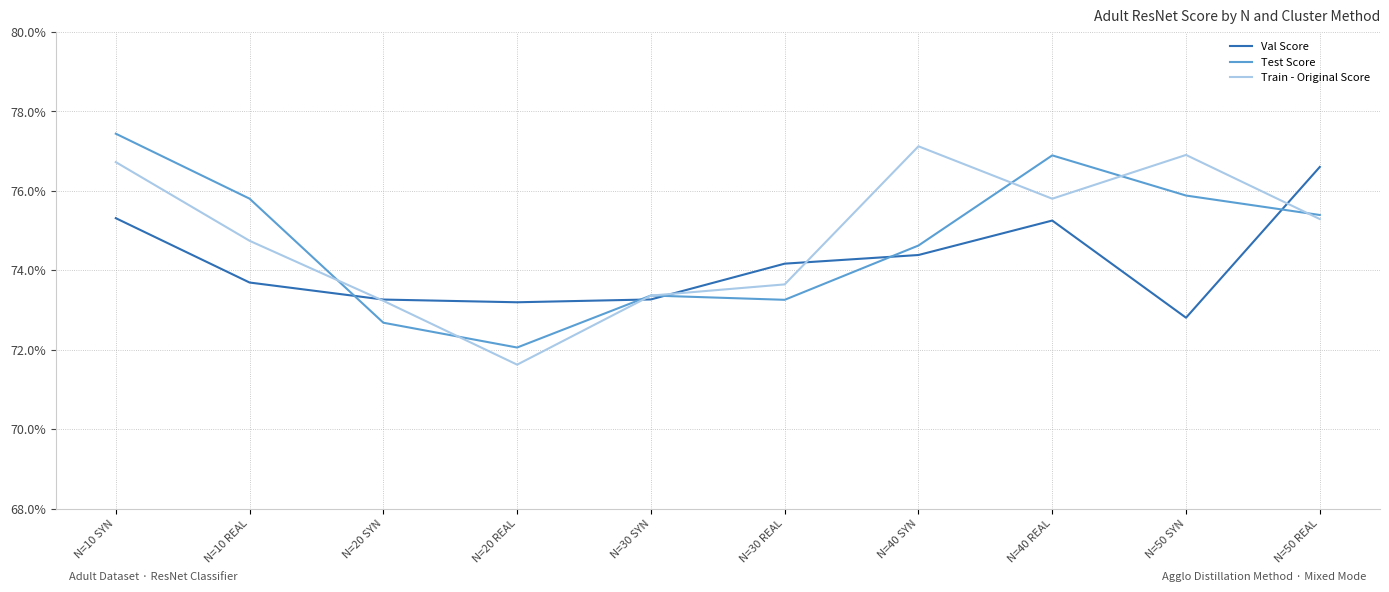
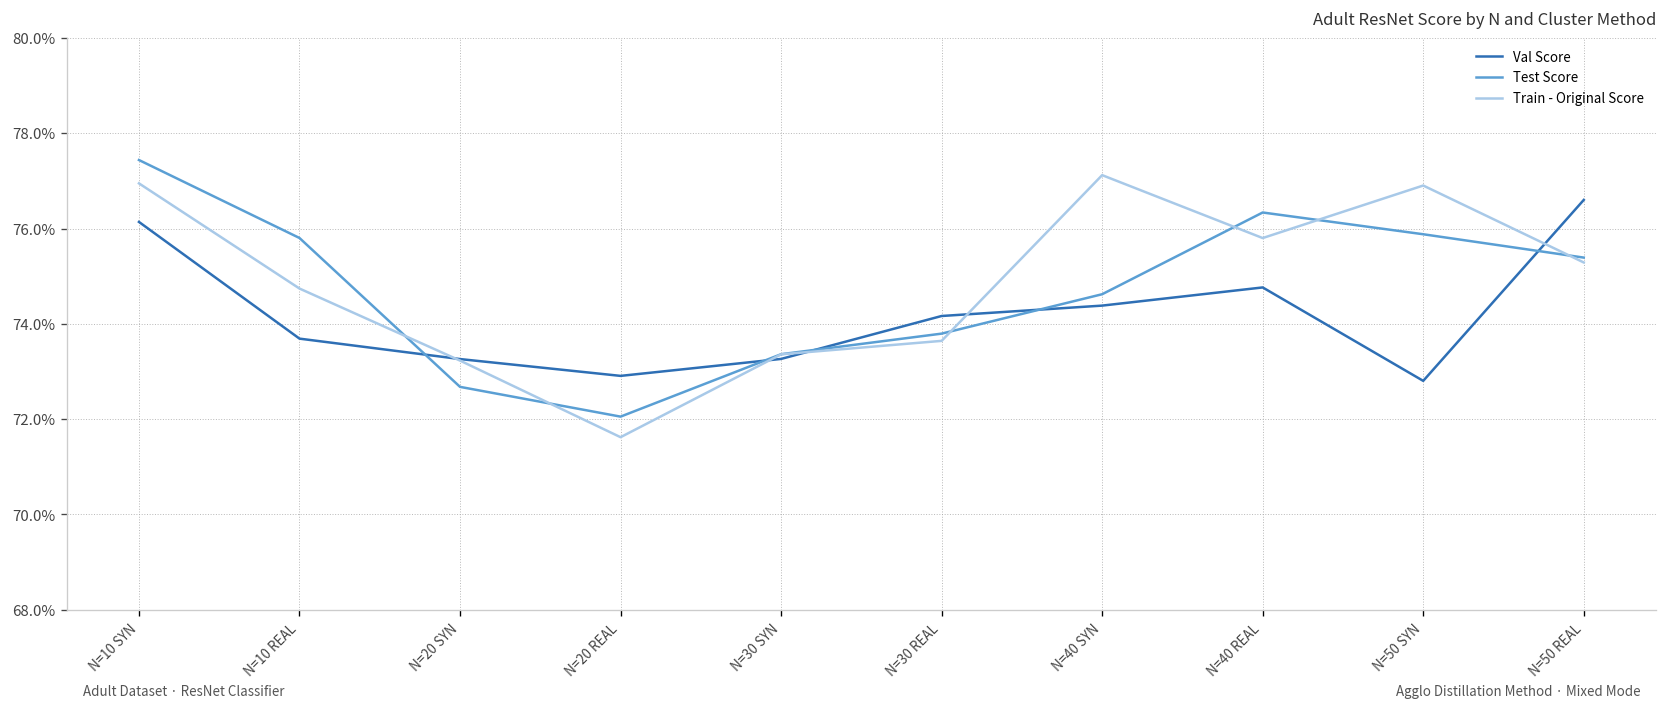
  {
    "Val Score": {
-     "N=10 SYN": "75.3%",
+     "N=10 SYN": "76.1%",
      "N=10 REAL": "73.7%",
-     "N=20 REAL": "73.2%",
+     "N=20 REAL": "72.9%",
      "N=30 SYN": "73.3%",
      "N=30 REAL": "74.2%",
      "N=40 SYN": "74.4%",
-     "N=40 REAL": "75.3%",
+     "N=40 REAL": "74.8%",
      "N=50 SYN": "72.8%",
      "N=50 REAL": "76.6%"
    },
    "Test Score": {
      "N=10 SYN": "77.4%",
      "N=10 REAL": "75.8%",
      "N=20 SYN": "72.7%",
      "N=20 REAL": "72.1%",
-     "N=30 REAL": "73.3%",
+     "N=30 REAL": "73.8%",
      "N=40 SYN": "74.6%",
-     "N=40 REAL": "76.9%",
+     "N=40 REAL": "76.3%",
      "N=50 SYN": "75.9%",
      "N=50 REAL": "75.4%"
    },
    "Train - Original Score": {
-     "N=10 SYN": "76.7%",
+     "N=10 SYN": "76.9%",
      "N=10 REAL": "74.7%",
      "N=20 REAL": "71.6%",
      "N=30 REAL": "73.6%",
      "N=40 SYN": "77.1%",
      "N=40 REAL": "75.8%",
      "N=50 SYN": "76.9%",
      "N=50 REAL": "75.3%"
    }
  }
